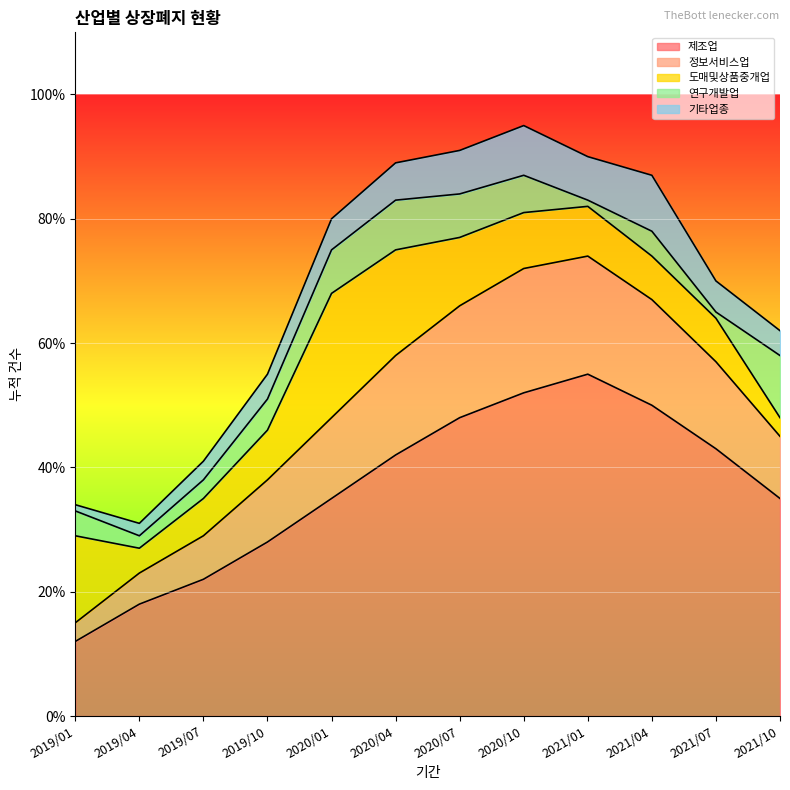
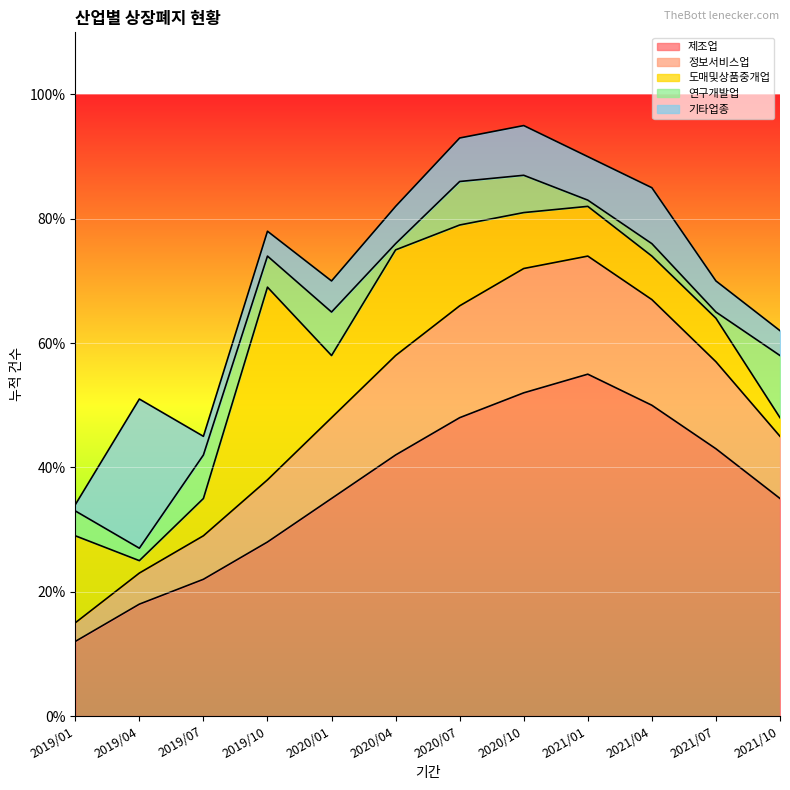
  {
    "도매및상품중개업": {
      "2019/01": "14%",
-     "2019/04": "4%",
+     "2019/04": "2%",
      "2019/07": "6%",
-     "2019/10": "8%",
-     "2020/01": "20%",
+     "2019/10": "31%",
+     "2020/01": "10%",
      "2020/04": "17%",
-     "2020/07": "11%",
+     "2020/07": "13%",
      "2020/10": "9%",
      "2021/01": "8%",
      "2021/04": "7%",
      "2021/07": "7%",
      "2021/10": "3%"
    },
    "연구개발업": {
      "2019/01": "4%",
      "2019/04": "2%",
-     "2019/07": "3%",
+     "2019/07": "7%",
      "2019/10": "5%",
      "2020/01": "7%",
-     "2020/04": "8%",
+     "2020/04": "1%",
      "2020/07": "7%",
      "2020/10": "6%",
      "2021/01": "1%",
-     "2021/04": "4%",
+     "2021/04": "2%",
      "2021/07": "1%",
      "2021/10": "10%"
    },
    "기타업종": {
      "2019/01": "1%",
-     "2019/04": "2%",
+     "2019/04": "24%",
      "2019/07": "3%",
      "2019/10": "4%",
      "2020/01": "5%",
      "2020/04": "6%",
      "2020/07": "7%",
      "2020/10": "8%",
      "2021/01": "7%",
      "2021/04": "9%",
      "2021/07": "5%",
      "2021/10": "4%"
    }
  }
